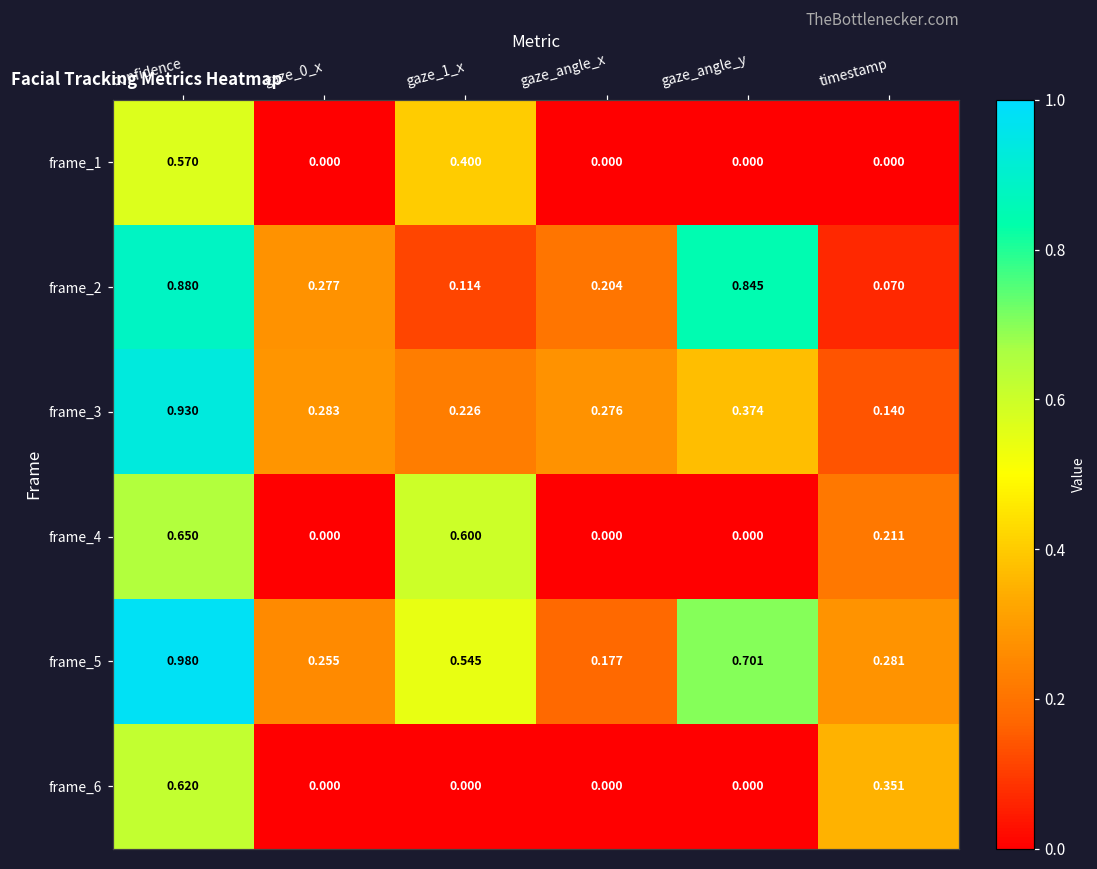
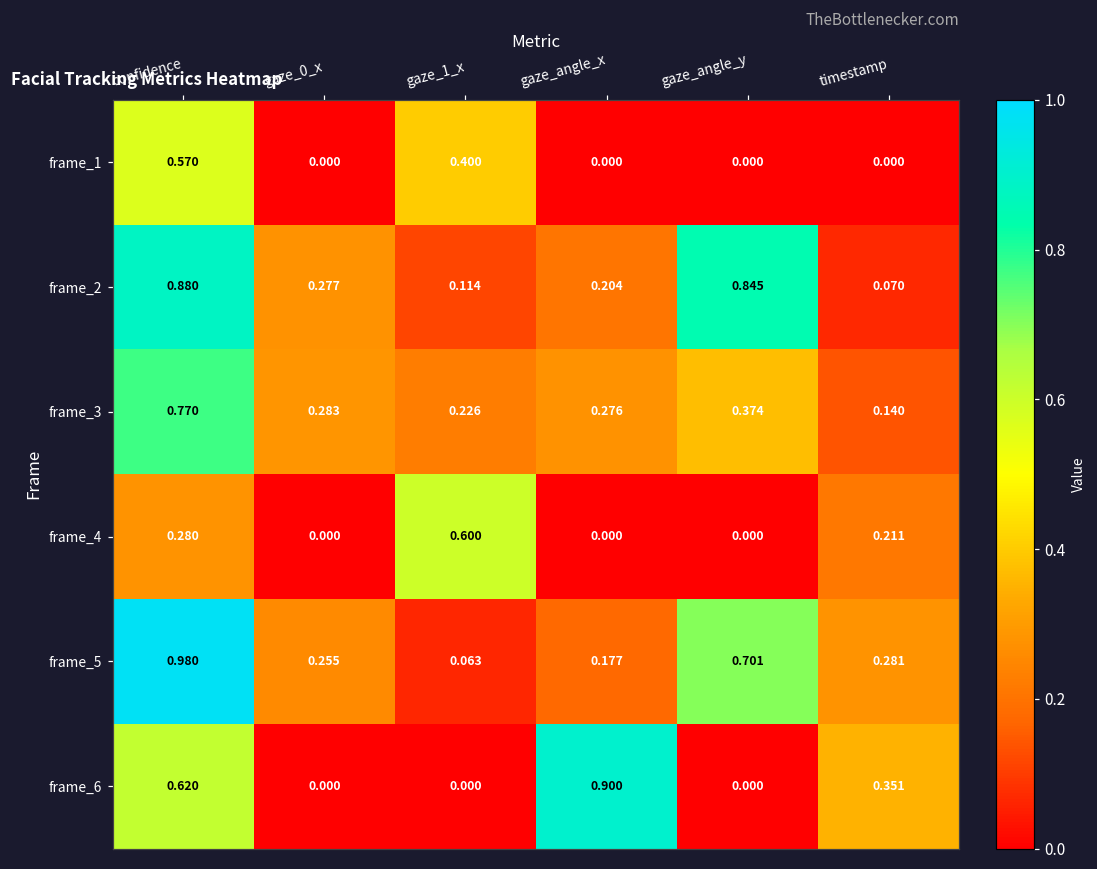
  {
    "frame_1": {
      "confidence": 0.570,
      "gaze_0_x": 0.000,
      "gaze_1_x": 0.400,
      "gaze_angle_x": 0.000,
      "gaze_angle_y": 0.000,
      "timestamp": 0.000
    },
    "frame_2": {
      "confidence": 0.880,
      "gaze_0_x": 0.277,
      "gaze_1_x": 0.114,
      "gaze_angle_x": 0.204,
      "gaze_angle_y": 0.845,
      "timestamp": 0.070
    },
    "frame_3": {
-     "confidence": 0.930,
+     "confidence": 0.770,
      "gaze_0_x": 0.283,
      "gaze_1_x": 0.226,
      "gaze_angle_x": 0.276,
      "gaze_angle_y": 0.374,
      "timestamp": 0.140
    },
    "frame_4": {
-     "confidence": 0.650,
+     "confidence": 0.280,
      "gaze_0_x": 0.000,
      "gaze_1_x": 0.600,
      "gaze_angle_x": 0.000,
      "gaze_angle_y": 0.000,
      "timestamp": 0.211
    },
    "frame_5": {
      "confidence": 0.980,
      "gaze_0_x": 0.255,
-     "gaze_1_x": 0.545,
+     "gaze_1_x": 0.063,
      "gaze_angle_x": 0.177,
      "gaze_angle_y": 0.701,
      "timestamp": 0.281
    },
    "frame_6": {
      "confidence": 0.620,
      "gaze_0_x": 0.000,
      "gaze_1_x": 0.000,
-     "gaze_angle_x": 0.000,
+     "gaze_angle_x": 0.900,
      "gaze_angle_y": 0.000,
      "timestamp": 0.351
    }
  }
